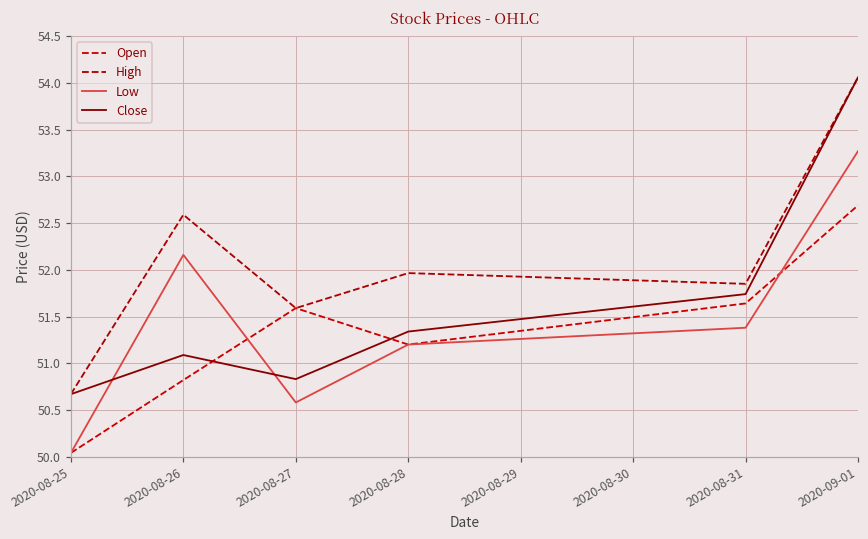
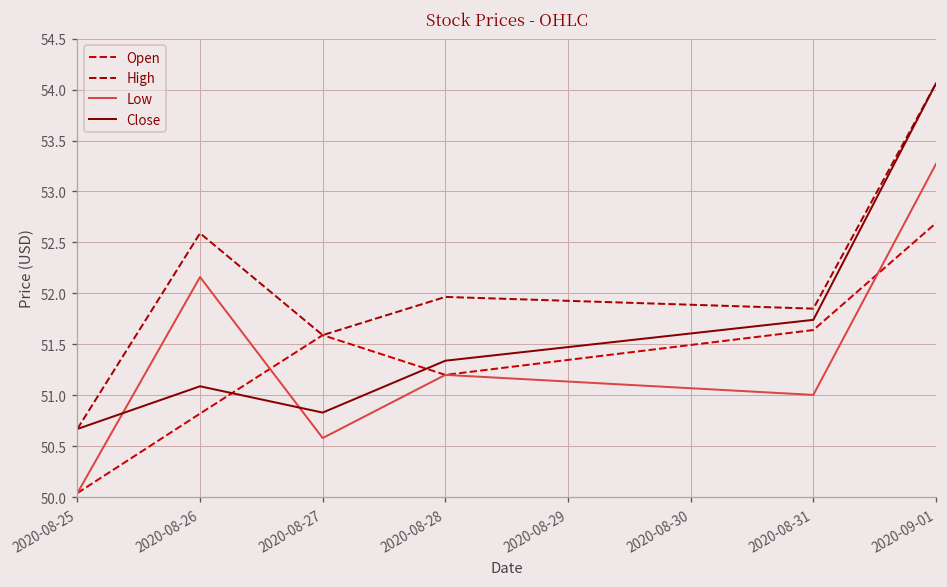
  {
    "Low": {
      "2020-08-26": 52.2,
      "2020-08-27": 50.6,
-     "2020-08-31": 51.4,
+     "2020-08-31": 51.0,
      "2020-09-01": 53.3
    }
  }
